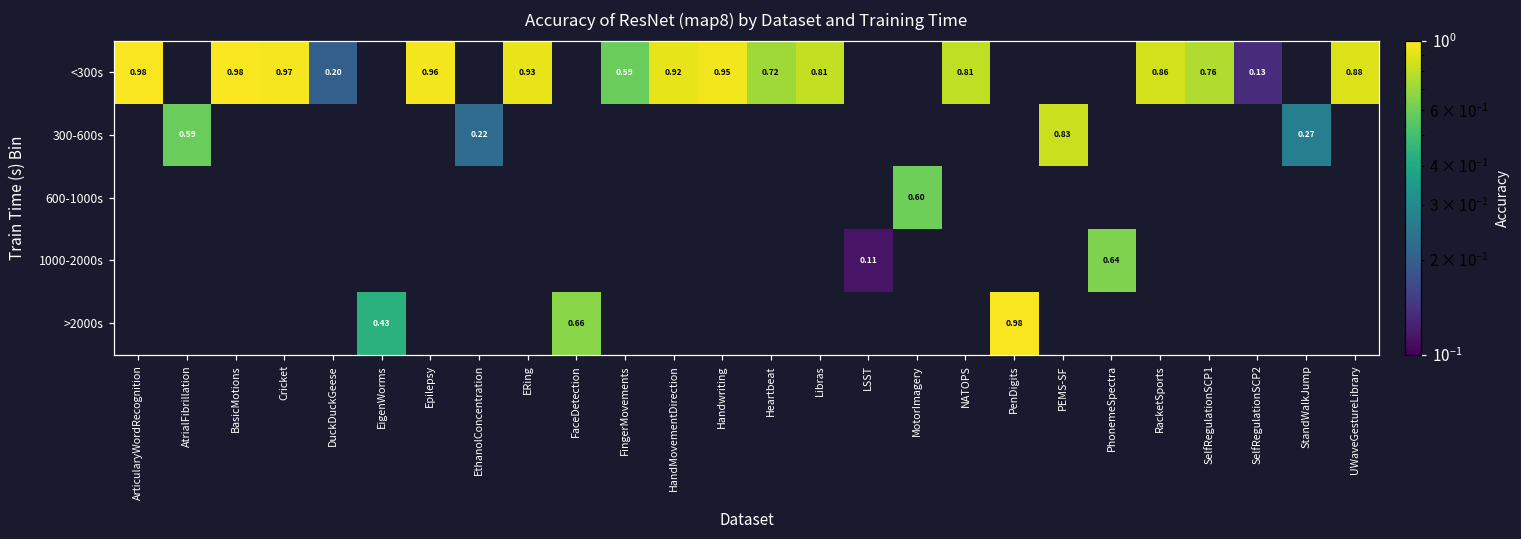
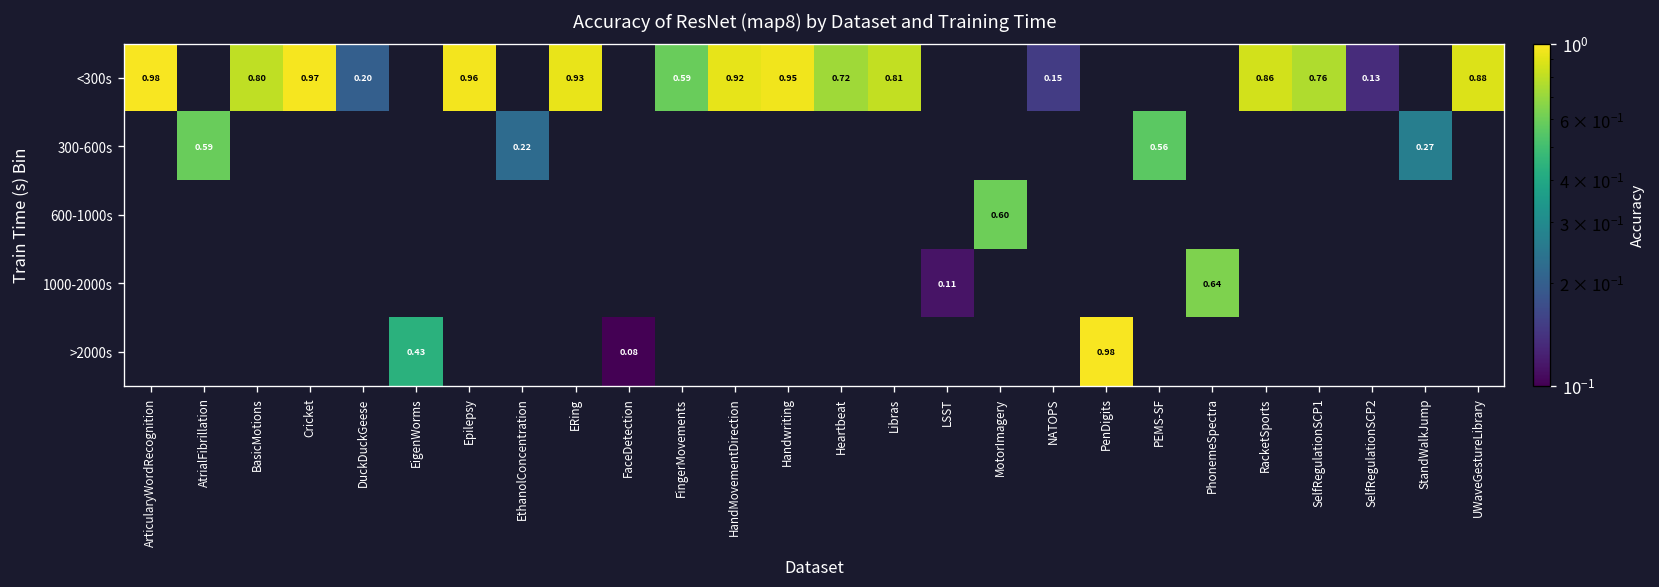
  {
    "<300s": {
      "ArticularyWordRecognition": 0.98,
-     "BasicMotions": 0.98,
+     "BasicMotions": 0.80,
      "Cricket": 0.97,
      "DuckDuckGeese": 0.20,
      "Epilepsy": 0.96,
      "ERing": 0.93,
      "FingerMovements": 0.59,
      "HandMovementDirection": 0.92,
      "Handwriting": 0.95,
      "Heartbeat": 0.72,
      "Libras": 0.81,
-     "NATOPS": 0.81,
+     "NATOPS": 0.15,
      "RacketSports": 0.86,
      "SelfRegulationSCP1": 0.76,
      "SelfRegulationSCP2": 0.13,
      "UWaveGestureLibrary": 0.88
    },
    "300-600s": {
      "AtrialFibrillation": 0.59,
      "EthanolConcentration": 0.22,
-     "PEMS-SF": 0.83,
+     "PEMS-SF": 0.56,
      "StandWalkJump": 0.27
    },
    "600-1000s": {
      "MotorImagery": 0.60
    },
    "1000-2000s": {
      "LSST": 0.11,
      "PhonemeSpectra": 0.64
    },
    ">2000s": {
      "EigenWorms": 0.43,
-     "FaceDetection": 0.66,
+     "FaceDetection": 0.08,
      "PenDigits": 0.98
    }
  }
